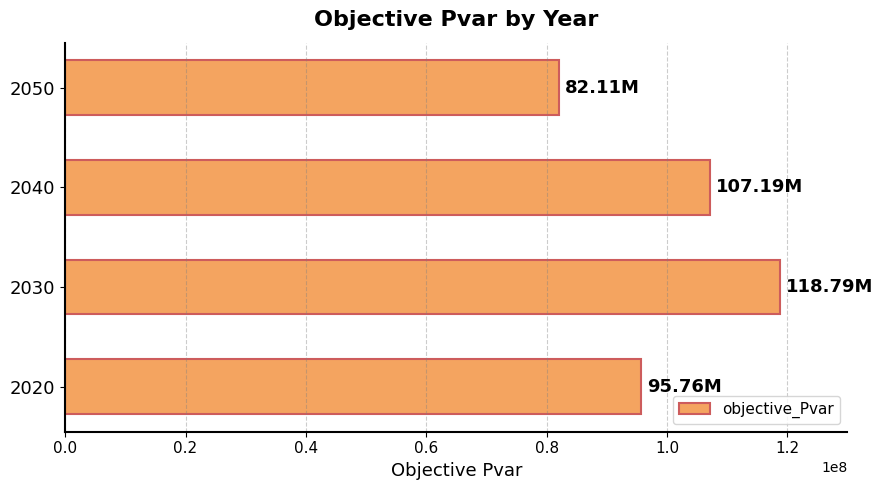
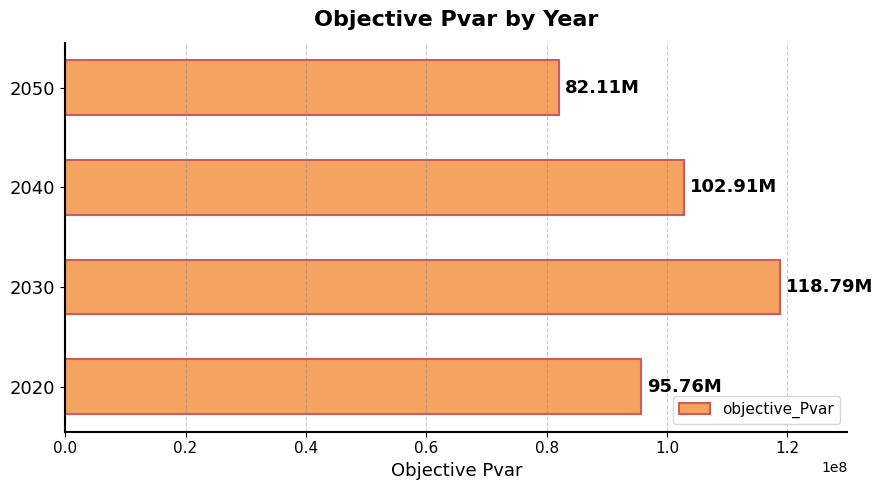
  {
    "2050": "82.11M",
-   "2040": "107.19M",
+   "2040": "102.91M",
    "2030": "118.79M",
    "2020": "95.76M"
  }
